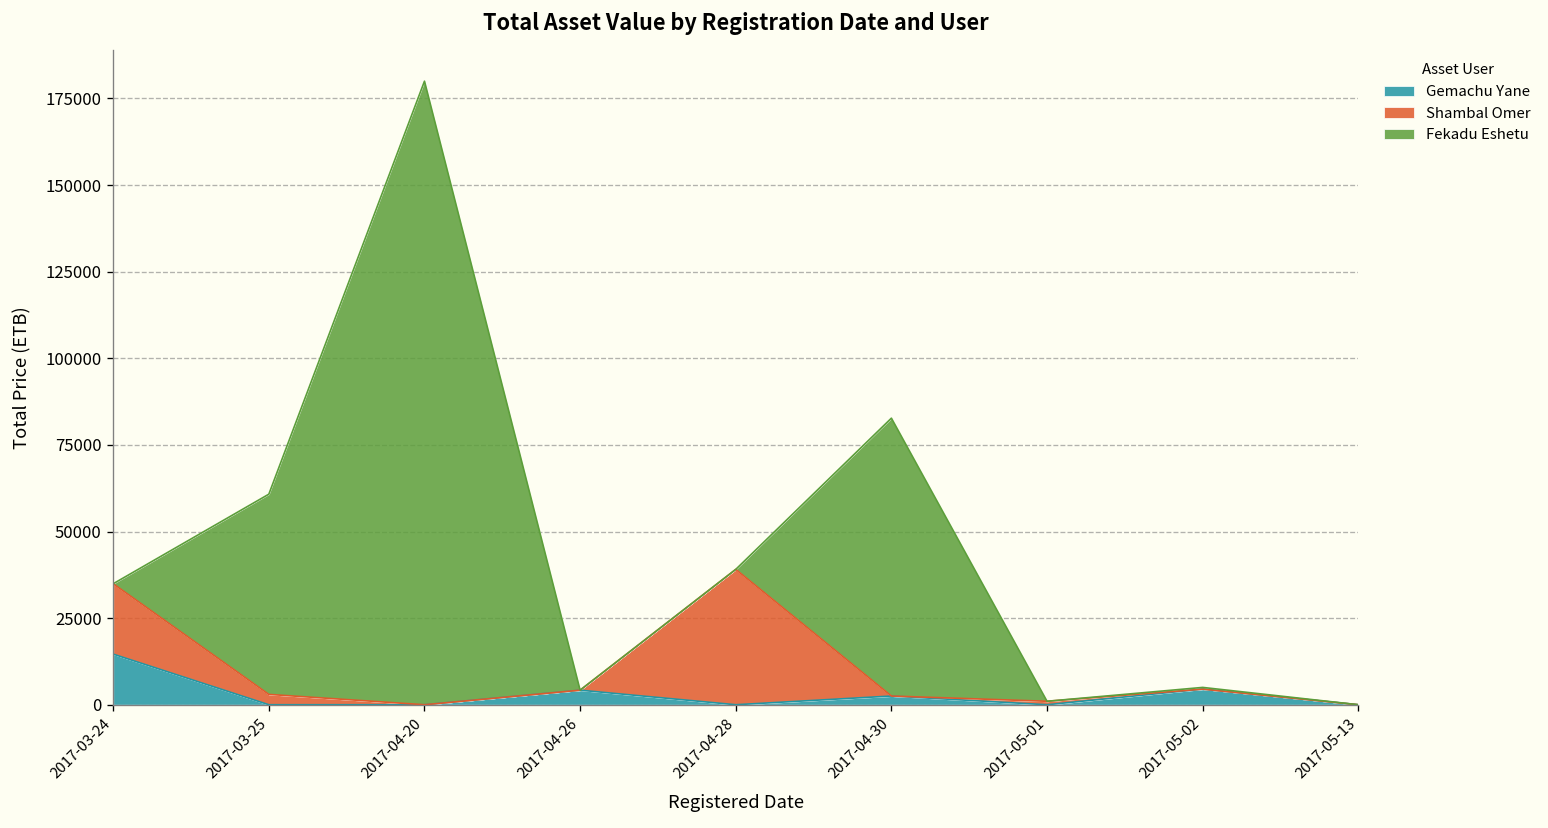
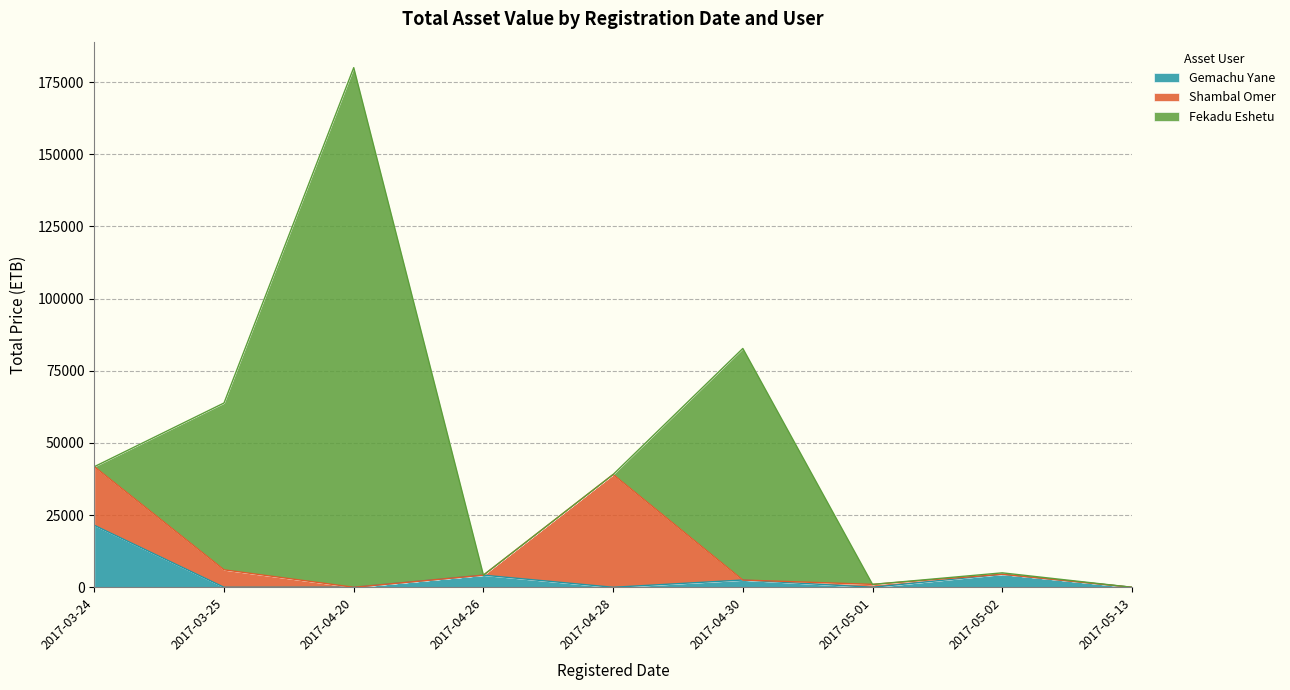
  {
    "Gemachu Yane": {
-     "2017-03-24": 15000,
+     "2017-03-24": 21000,
      "2017-03-25": 0,
      "2017-04-28": 0,
      "2017-05-01": 0
    },
    "Shambal Omer": {
-     "2017-03-25": 3000
+     "2017-03-25": 6000
    },
    "Fekadu Eshetu": {
      "2017-03-25": 58000,
      "2017-04-20": 180000,
      "2017-04-30": 80000
    }
  }
